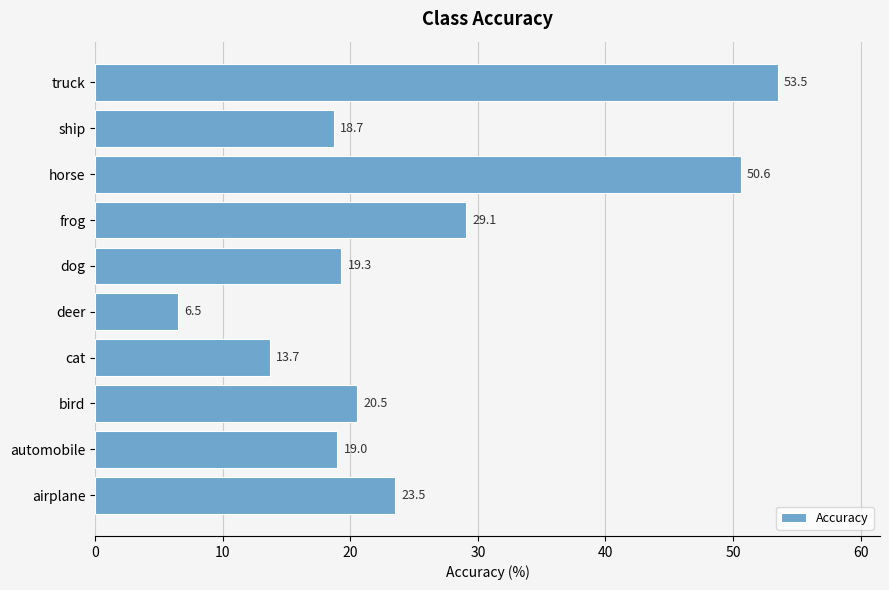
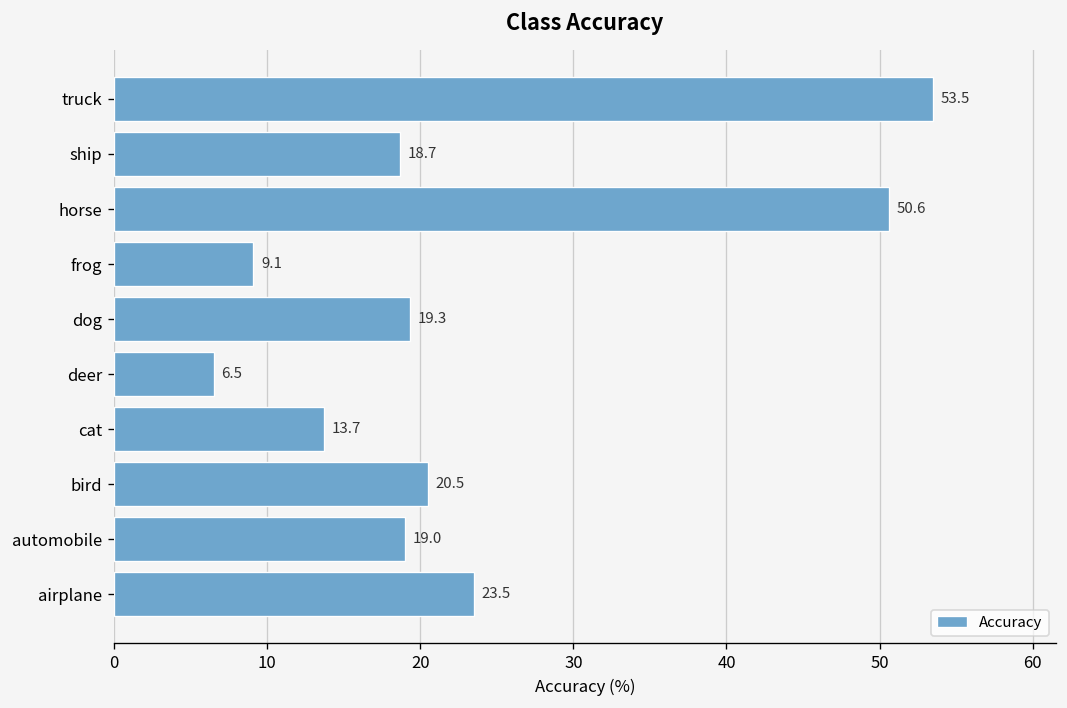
  {
    "truck": 53.5,
    "ship": 18.7,
    "horse": 50.6,
-   "frog": 29.1,
+   "frog": 9.1,
    "dog": 19.3,
    "deer": 6.5,
    "cat": 13.7,
    "bird": 20.5,
    "automobile": 19.0,
    "airplane": 23.5
  }
